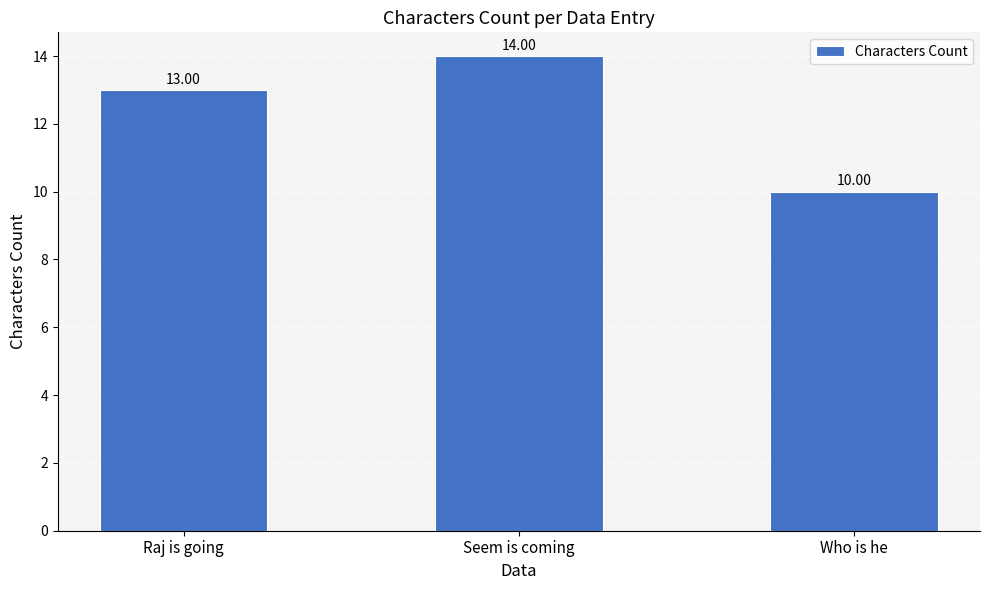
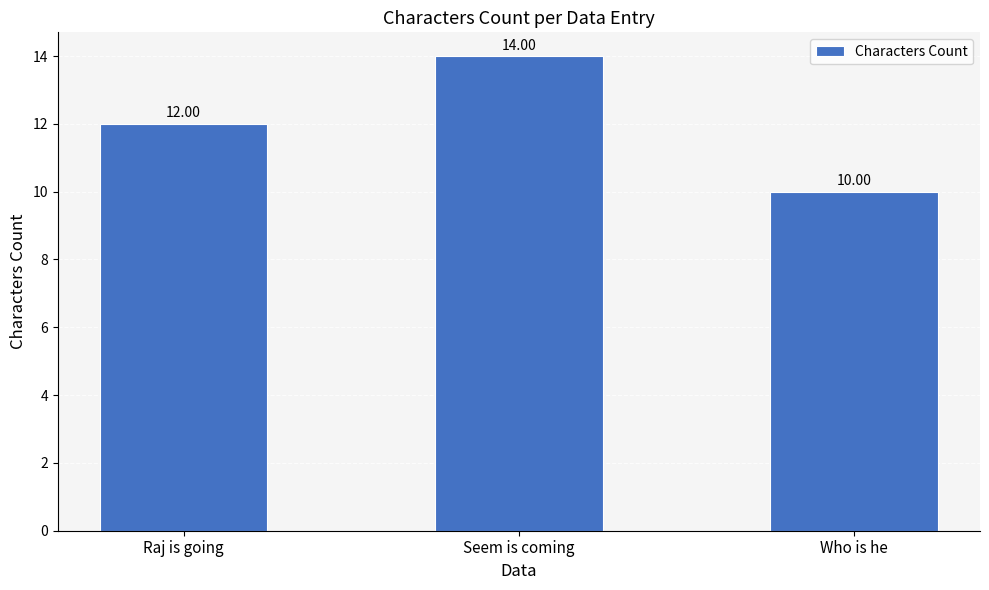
  {
-   "Raj is going": 13.00,
+   "Raj is going": 12.00,
    "Seem is coming": 14.00,
    "Who is he": 10.00
  }
